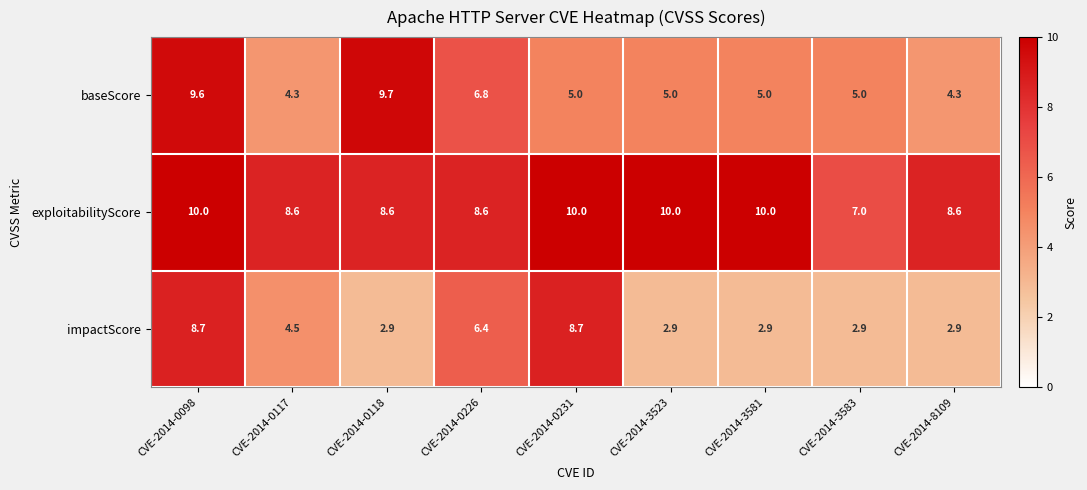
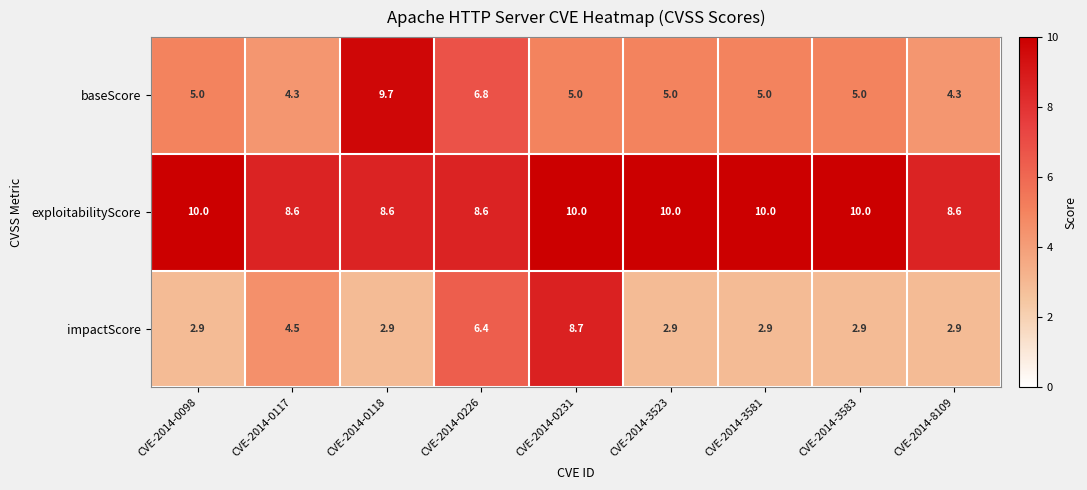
  {
    "baseScore": {
-     "CVE-2014-0098": 9.6,
+     "CVE-2014-0098": 5.0,
      "CVE-2014-0117": 4.3,
      "CVE-2014-0118": 9.7,
      "CVE-2014-0226": 6.8,
      "CVE-2014-0231": 5.0,
      "CVE-2014-3523": 5.0,
      "CVE-2014-3581": 5.0,
      "CVE-2014-3583": 5.0,
      "CVE-2014-8109": 4.3
    },
    "exploitabilityScore": {
      "CVE-2014-0098": 10.0,
      "CVE-2014-0117": 8.6,
      "CVE-2014-0118": 8.6,
      "CVE-2014-0226": 8.6,
      "CVE-2014-0231": 10.0,
      "CVE-2014-3523": 10.0,
      "CVE-2014-3581": 10.0,
-     "CVE-2014-3583": 7.0,
+     "CVE-2014-3583": 10.0,
      "CVE-2014-8109": 8.6
    },
    "impactScore": {
-     "CVE-2014-0098": 8.7,
+     "CVE-2014-0098": 2.9,
      "CVE-2014-0117": 4.5,
      "CVE-2014-0118": 2.9,
      "CVE-2014-0226": 6.4,
      "CVE-2014-0231": 8.7,
      "CVE-2014-3523": 2.9,
      "CVE-2014-3581": 2.9,
      "CVE-2014-3583": 2.9,
      "CVE-2014-8109": 2.9
    }
  }
